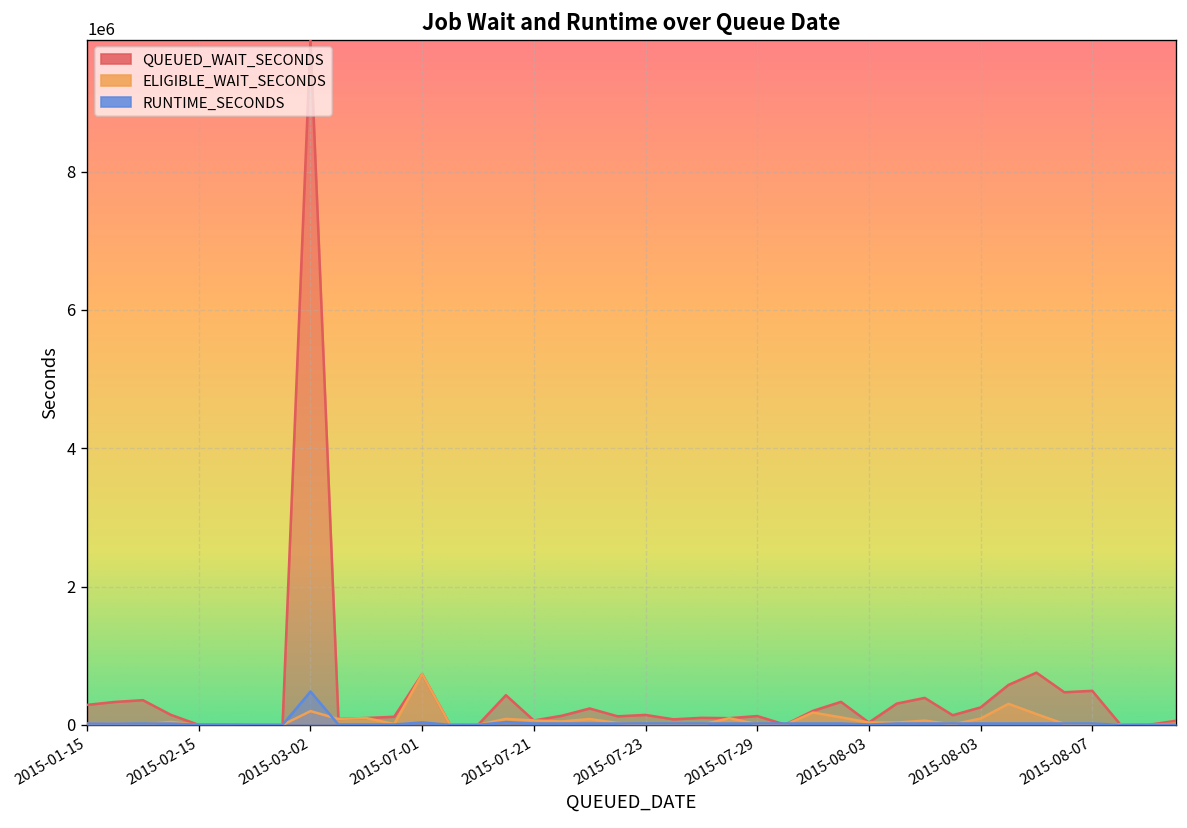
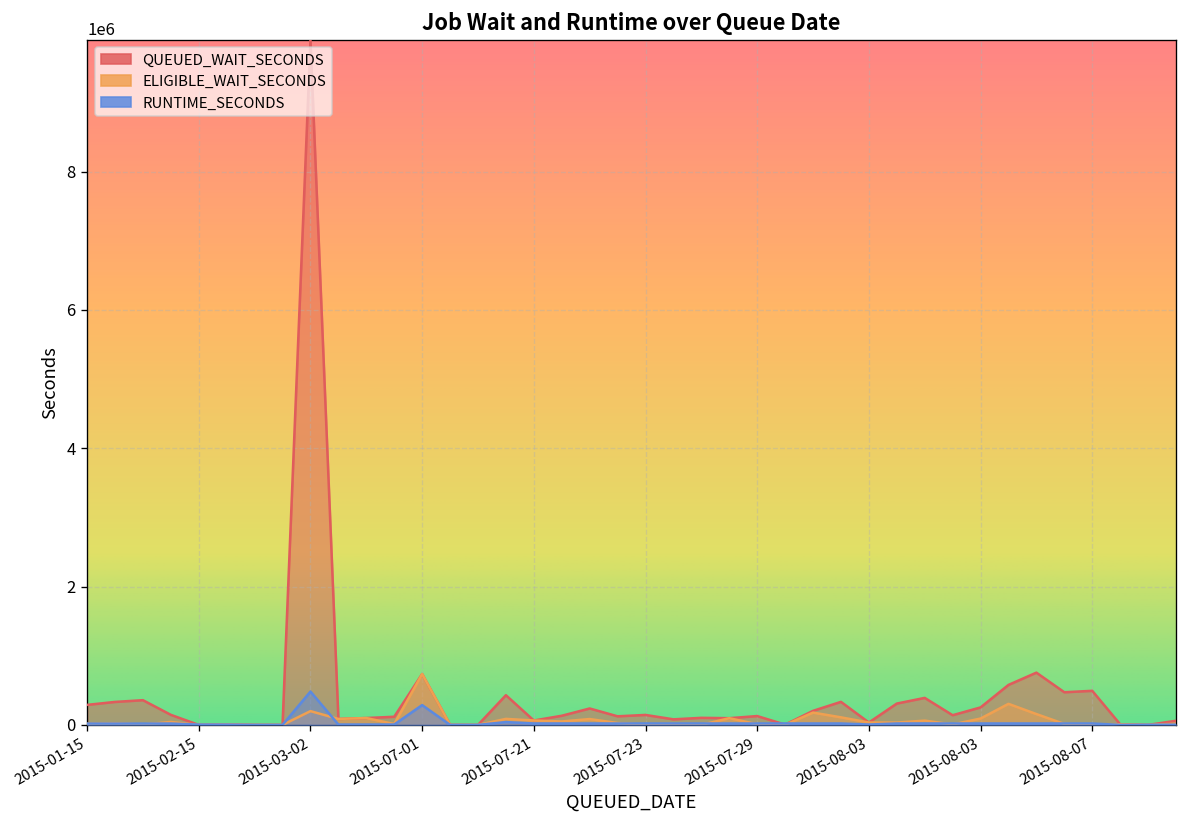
  {
    "RUNTIME_SECONDS": {
      "2015-03-02": 500000,
-     "2015-07-01": 0
+     "2015-07-01": 300000
    }
  }
